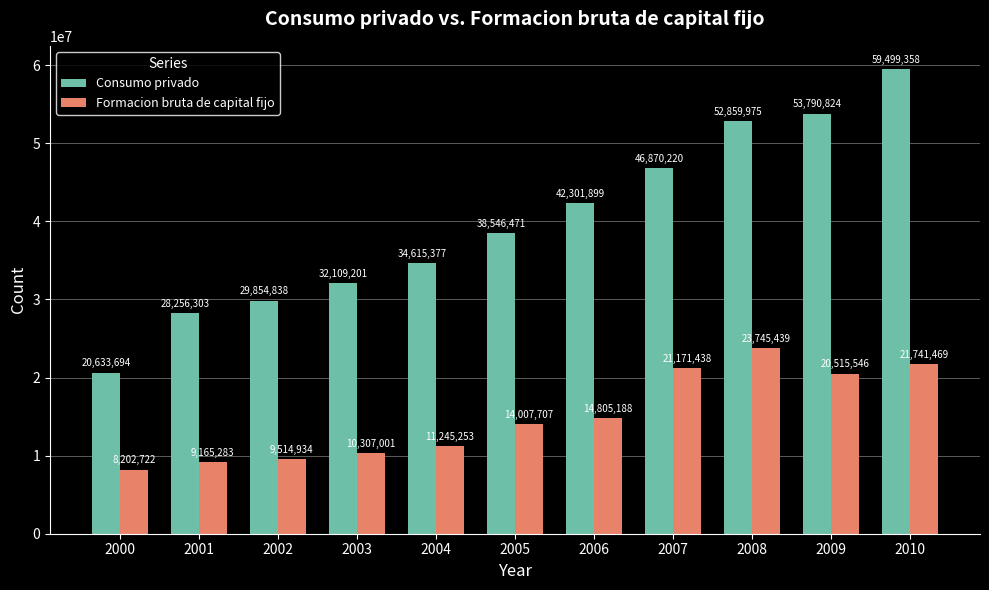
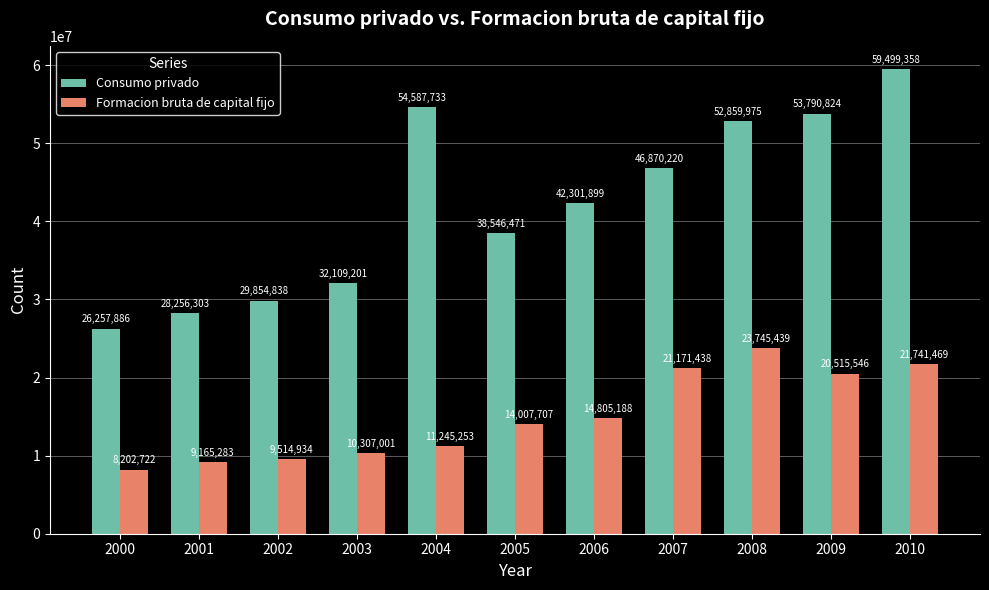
  {
    "Consumo privado": {
-     "2000": "20,633,694",
+     "2000": "26,257,886",
      "2001": "28,256,303",
      "2002": "29,854,838",
      "2003": "32,109,201",
-     "2004": "34,615,377",
+     "2004": "54,587,733",
      "2005": "38,546,471",
      "2006": "42,301,899",
      "2007": "46,870,220",
      "2008": "52,859,975",
      "2009": "53,790,824",
      "2010": "59,499,358"
    },
    "Formacion bruta de capital fijo": {
      "2000": "8,202,722",
      "2001": "9,165,283",
      "2002": "9,514,934",
      "2003": "10,307,001",
      "2004": "11,245,253",
      "2005": "14,007,707",
      "2006": "14,805,188",
      "2007": "21,171,438",
      "2008": "23,745,439",
      "2009": "20,515,546",
      "2010": "21,741,469"
    }
  }
